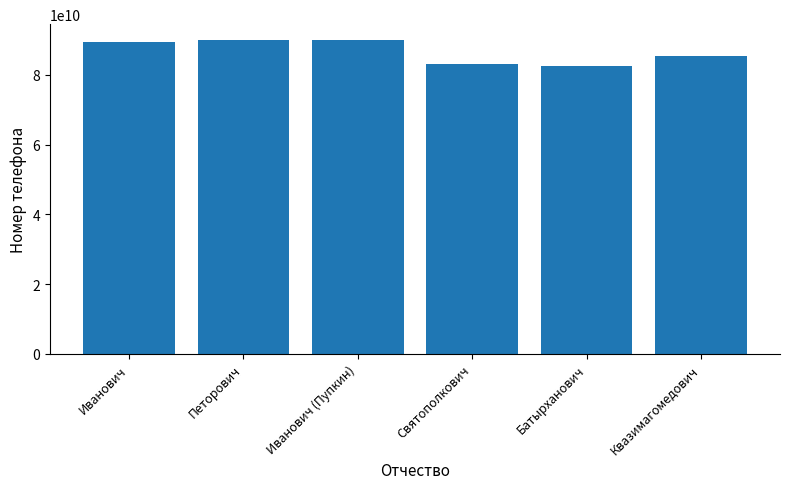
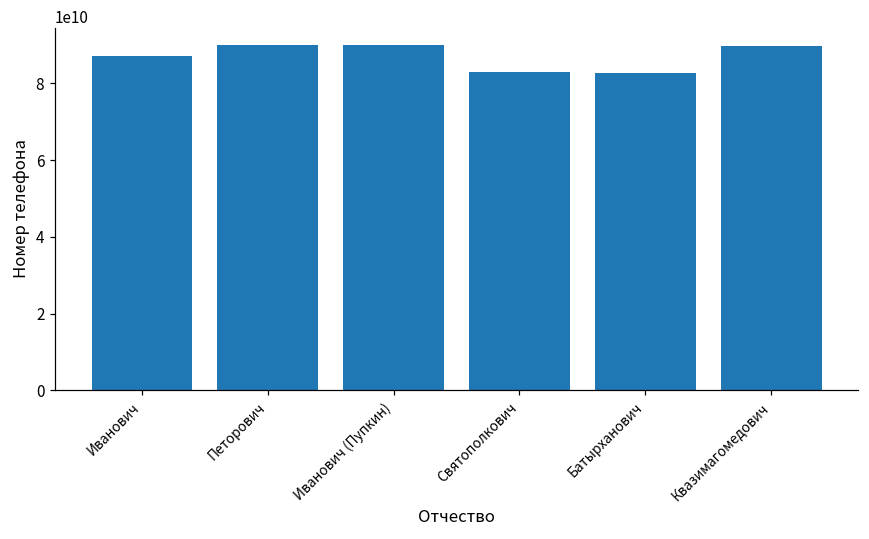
  {
-   "Иванович": 90000000000,
+   "Иванович": 87000000000,
    "Петорович": 90000000000,
    "Иванович (Пупкин)": 90000000000,
    "Святополкович": 83000000000,
    "Батырханович": 83000000000,
-   "Квазимагомедович": 85000000000
+   "Квазимагомедович": 90000000000
  }
